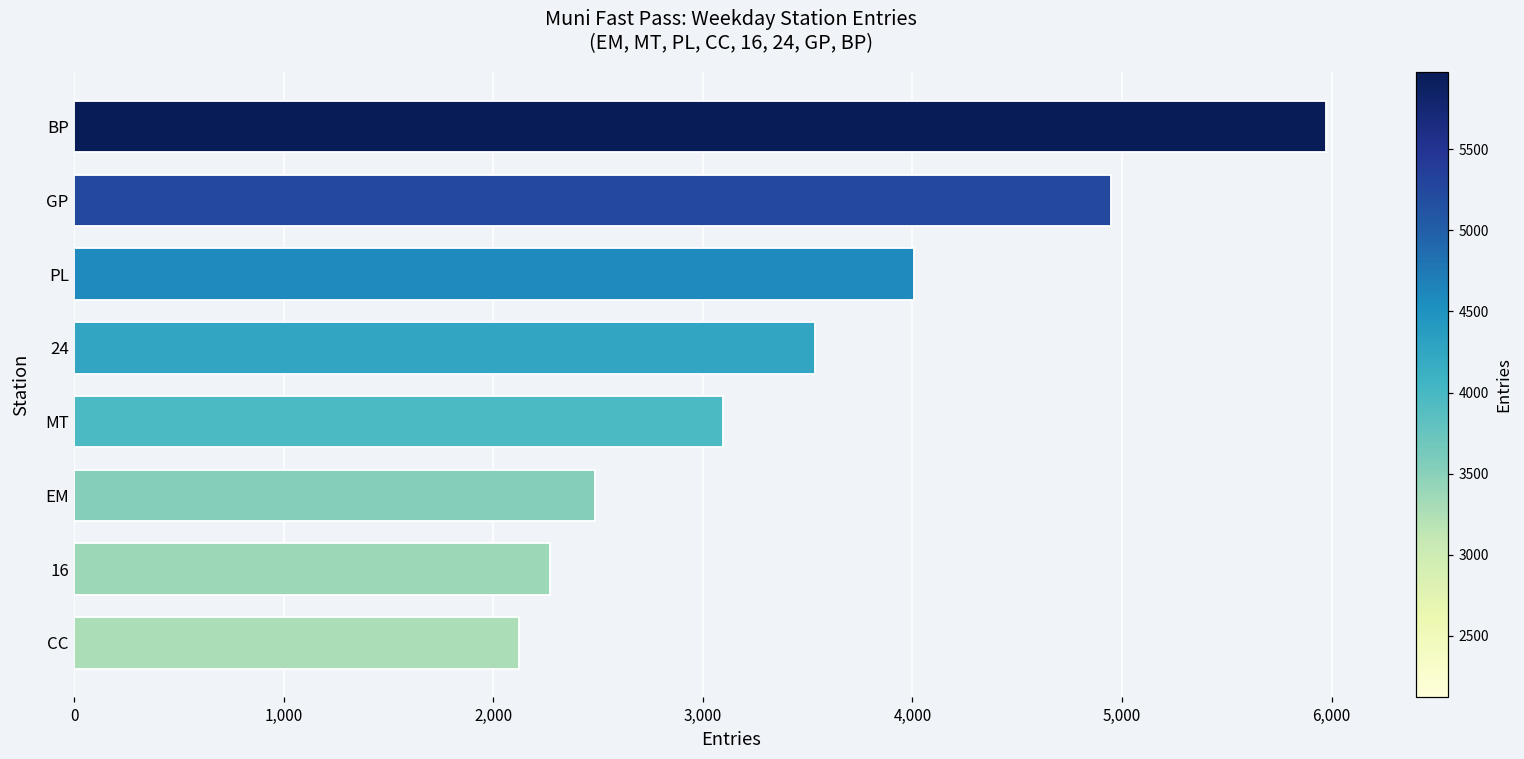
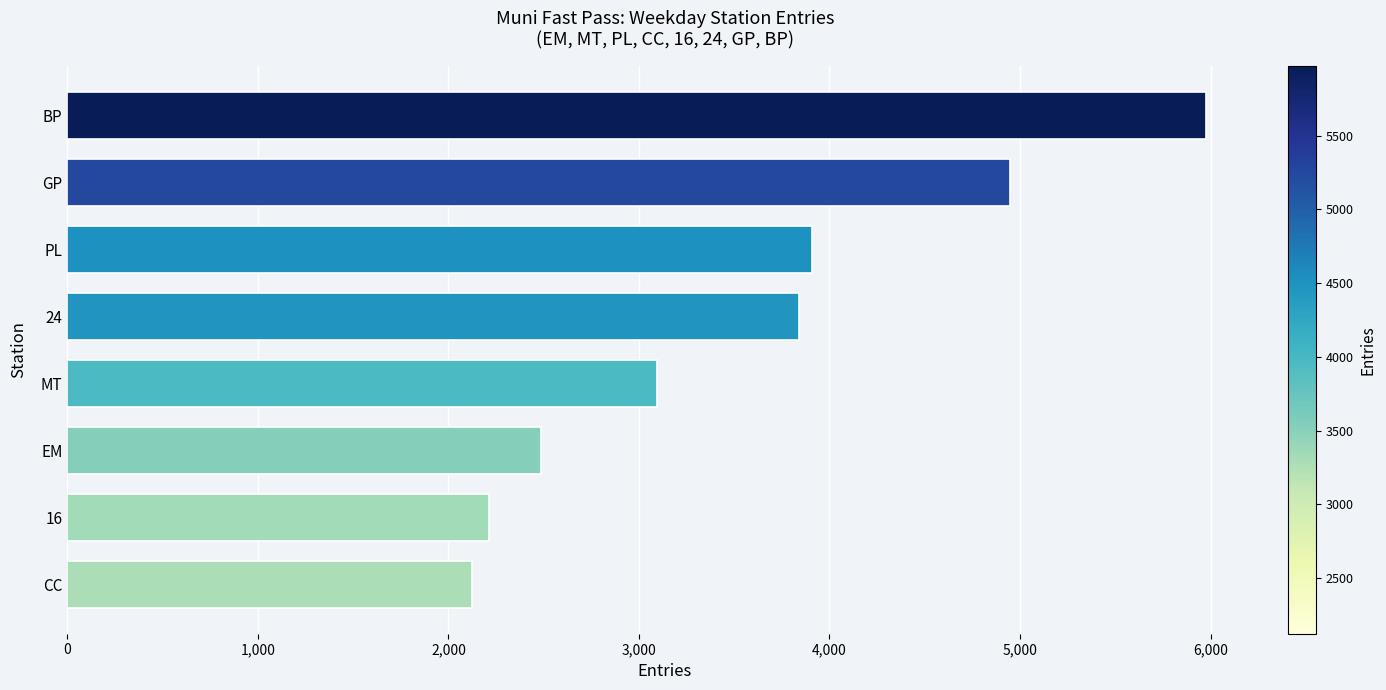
  {
    "BP": "5,970",
    "GP": "4,950",
-   "PL": "4,010",
-   "24": "3,530",
+   "PL": "3,910",
+   "24": "3,840",
    "MT": "3,100",
    "EM": "2,480",
-   "16": "2,270",
+   "16": "2,210",
    "CC": "2,120"
  }
